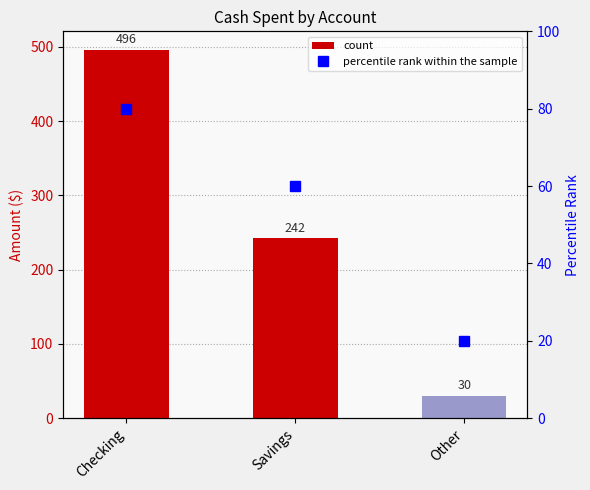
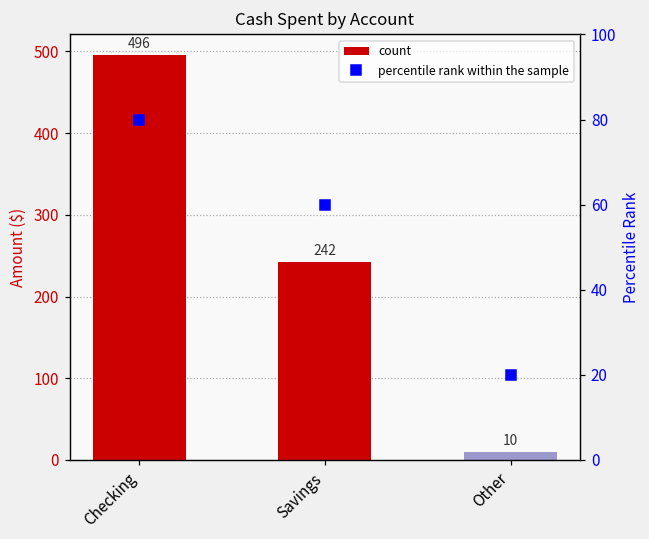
  {
    "count": {
      "Checking": 496,
      "Savings": 242,
-     "Other": 30
+     "Other": 10
    }
  }
